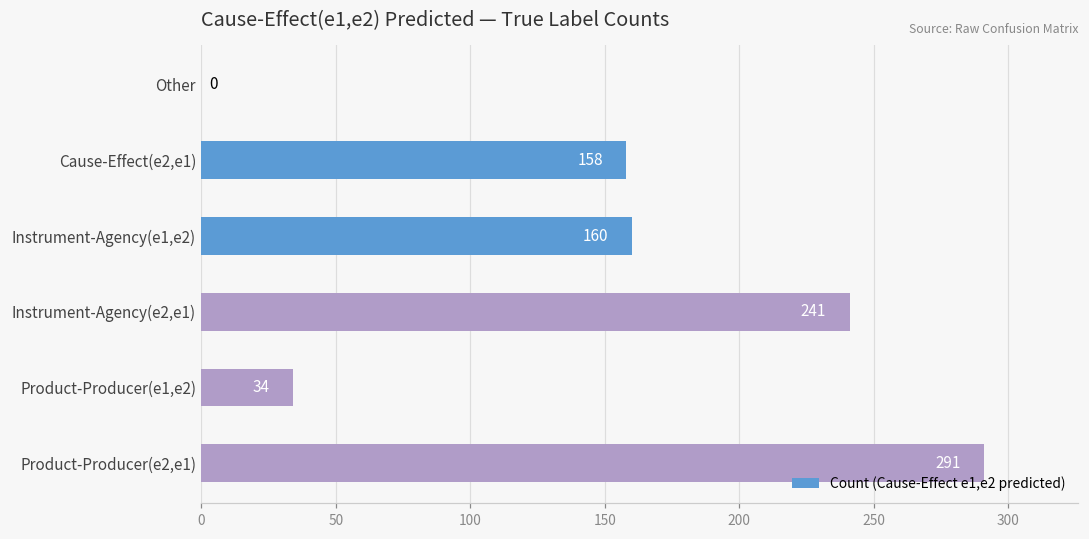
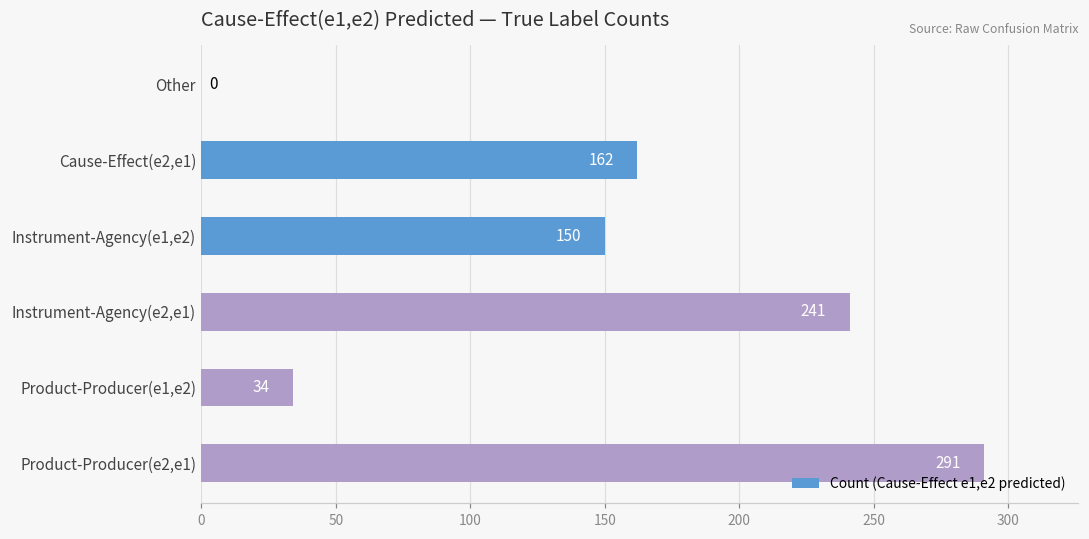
  {
    "Other": 0,
-   "Cause-Effect(e2,e1)": 158,
-   "Instrument-Agency(e1,e2)": 160,
+   "Cause-Effect(e2,e1)": 162,
+   "Instrument-Agency(e1,e2)": 150,
    "Instrument-Agency(e2,e1)": 241,
    "Product-Producer(e1,e2)": 34,
    "Product-Producer(e2,e1)": 291
  }
